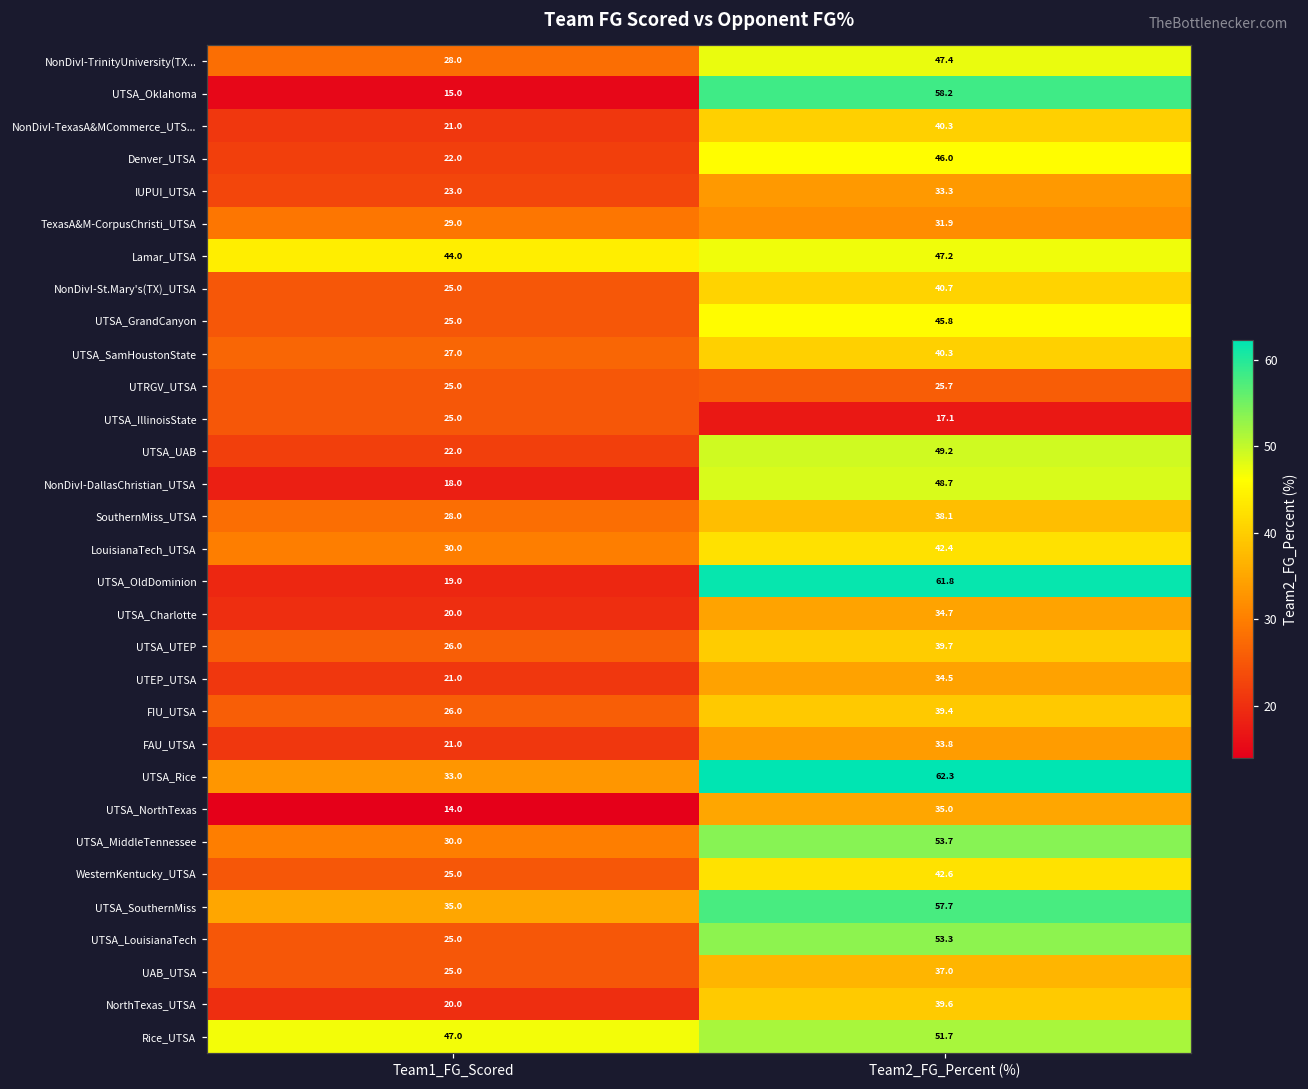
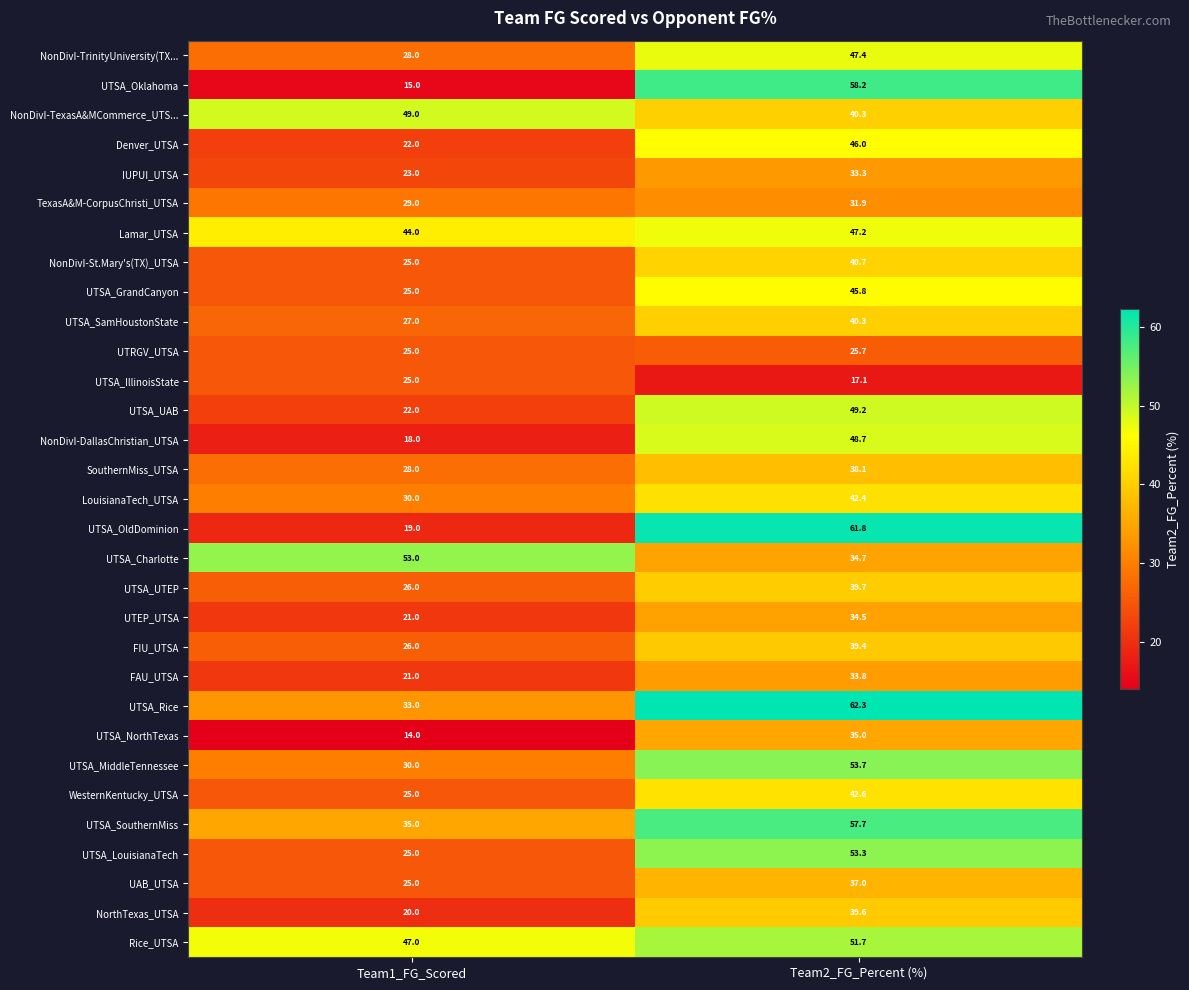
  {
    "NonDivI-TrinityUniversity(TX...": {
      "Team1_FG_Scored": 28.0,
      "Team2_FG_Percent (%)": 47.4
    },
    "UTSA_Oklahoma": {
      "Team1_FG_Scored": 15.0,
      "Team2_FG_Percent (%)": 58.2
    },
    "NonDivI-TexasA&MCommerce_UTS...": {
-     "Team1_FG_Scored": 21.0,
+     "Team1_FG_Scored": 49.0,
      "Team2_FG_Percent (%)": 40.3
    },
    "Denver_UTSA": {
      "Team1_FG_Scored": 22.0,
      "Team2_FG_Percent (%)": 46.0
    },
    "IUPUI_UTSA": {
      "Team1_FG_Scored": 23.0,
      "Team2_FG_Percent (%)": 33.3
    },
    "TexasA&M-CorpusChristi_UTSA": {
      "Team1_FG_Scored": 29.0,
      "Team2_FG_Percent (%)": 31.9
    },
    "Lamar_UTSA": {
      "Team1_FG_Scored": 44.0,
      "Team2_FG_Percent (%)": 47.2
    },
    "NonDivI-St.Mary's(TX)_UTSA": {
      "Team1_FG_Scored": 25.0,
      "Team2_FG_Percent (%)": 40.7
    },
    "UTSA_GrandCanyon": {
      "Team1_FG_Scored": 25.0,
      "Team2_FG_Percent (%)": 45.8
    },
    "UTSA_SamHoustonState": {
      "Team1_FG_Scored": 27.0,
      "Team2_FG_Percent (%)": 40.3
    },
    "UTRGV_UTSA": {
      "Team1_FG_Scored": 25.0,
      "Team2_FG_Percent (%)": 25.7
    },
    "UTSA_IllinoisState": {
      "Team1_FG_Scored": 25.0,
      "Team2_FG_Percent (%)": 17.1
    },
    "UTSA_UAB": {
      "Team1_FG_Scored": 22.0,
      "Team2_FG_Percent (%)": 49.2
    },
    "NonDivI-DallasChristian_UTSA": {
      "Team1_FG_Scored": 18.0,
      "Team2_FG_Percent (%)": 48.7
    },
    "SouthernMiss_UTSA": {
      "Team1_FG_Scored": 28.0,
      "Team2_FG_Percent (%)": 38.1
    },
    "LouisianaTech_UTSA": {
      "Team1_FG_Scored": 30.0,
      "Team2_FG_Percent (%)": 42.4
    },
    "UTSA_OldDominion": {
      "Team1_FG_Scored": 19.0,
      "Team2_FG_Percent (%)": 61.8
    },
    "UTSA_Charlotte": {
-     "Team1_FG_Scored": 20.0,
+     "Team1_FG_Scored": 53.0,
      "Team2_FG_Percent (%)": 34.7
    },
    "UTSA_UTEP": {
      "Team1_FG_Scored": 26.0,
      "Team2_FG_Percent (%)": 39.7
    },
    "UTEP_UTSA": {
      "Team1_FG_Scored": 21.0,
      "Team2_FG_Percent (%)": 34.5
    },
    "FIU_UTSA": {
      "Team1_FG_Scored": 26.0,
      "Team2_FG_Percent (%)": 39.4
    },
    "FAU_UTSA": {
      "Team1_FG_Scored": 21.0,
      "Team2_FG_Percent (%)": 33.8
    },
    "UTSA_Rice": {
      "Team1_FG_Scored": 33.0,
      "Team2_FG_Percent (%)": 62.3
    },
    "UTSA_NorthTexas": {
      "Team1_FG_Scored": 14.0,
      "Team2_FG_Percent (%)": 35.0
    },
    "UTSA_MiddleTennessee": {
      "Team1_FG_Scored": 30.0,
      "Team2_FG_Percent (%)": 53.7
    },
    "WesternKentucky_UTSA": {
      "Team1_FG_Scored": 25.0,
      "Team2_FG_Percent (%)": 42.6
    },
    "UTSA_SouthernMiss": {
      "Team1_FG_Scored": 35.0,
      "Team2_FG_Percent (%)": 57.7
    },
    "UTSA_LouisianaTech": {
      "Team1_FG_Scored": 25.0,
      "Team2_FG_Percent (%)": 53.3
    },
    "UAB_UTSA": {
      "Team1_FG_Scored": 25.0,
      "Team2_FG_Percent (%)": 37.0
    },
    "NorthTexas_UTSA": {
      "Team1_FG_Scored": 20.0,
      "Team2_FG_Percent (%)": 39.6
    },
    "Rice_UTSA": {
      "Team1_FG_Scored": 47.0,
      "Team2_FG_Percent (%)": 51.7
    }
  }
